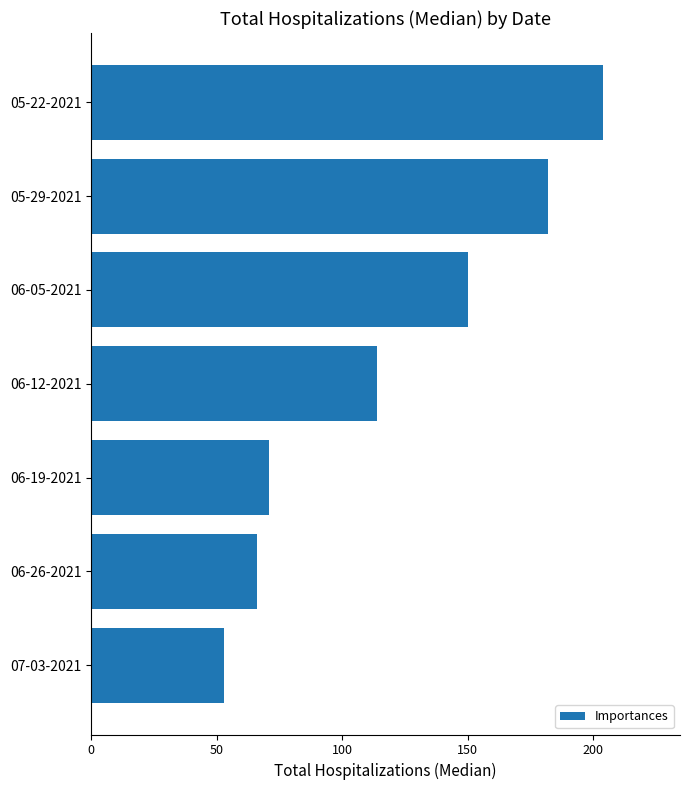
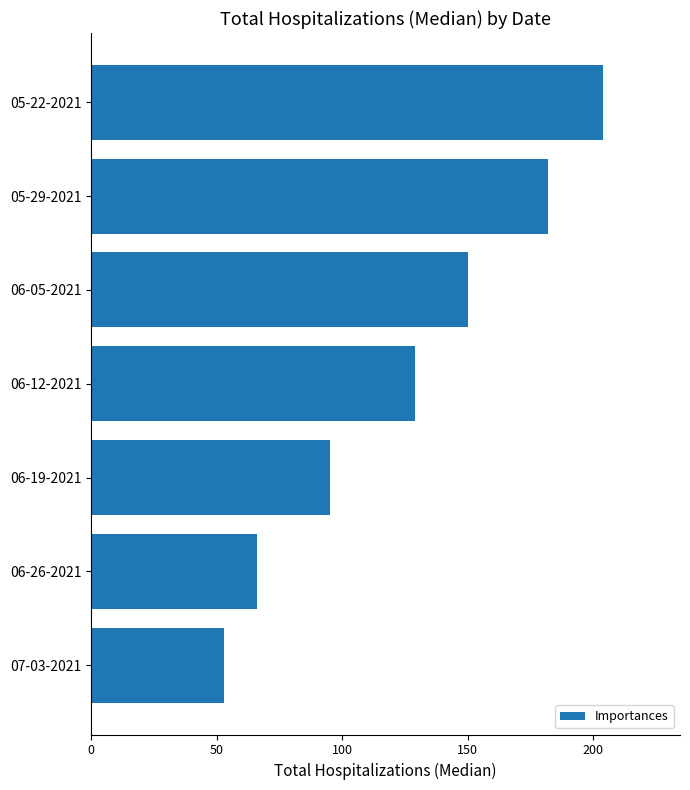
  {
    "05-22-2021": 204,
    "05-29-2021": 182,
    "06-05-2021": 150,
-   "06-12-2021": 114,
-   "06-19-2021": 71,
+   "06-12-2021": 129,
+   "06-19-2021": 95,
    "06-26-2021": 66,
    "07-03-2021": 53
  }
